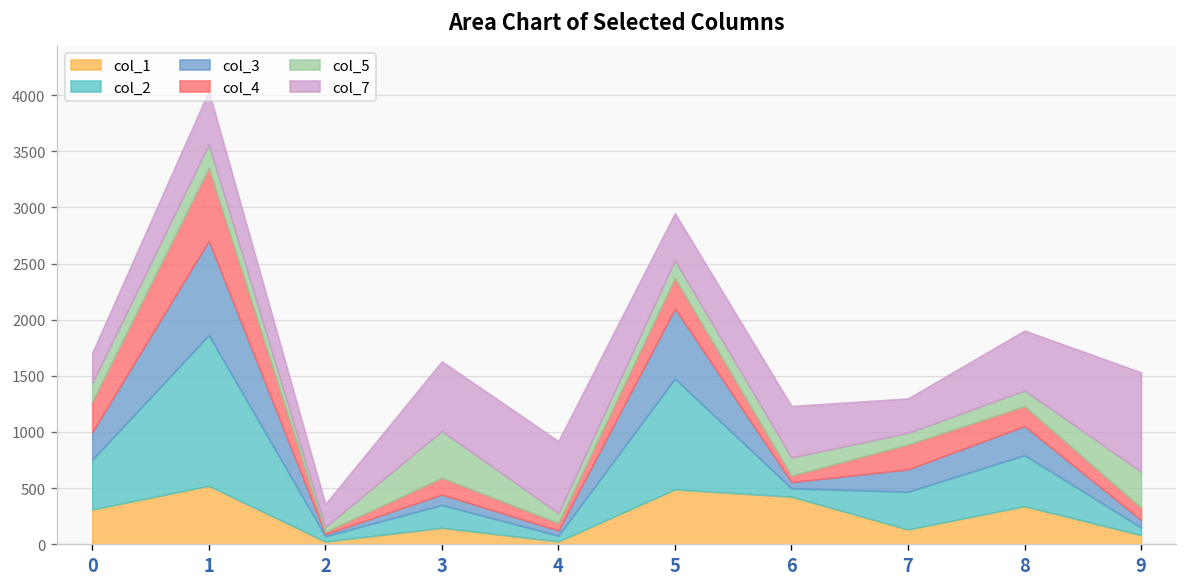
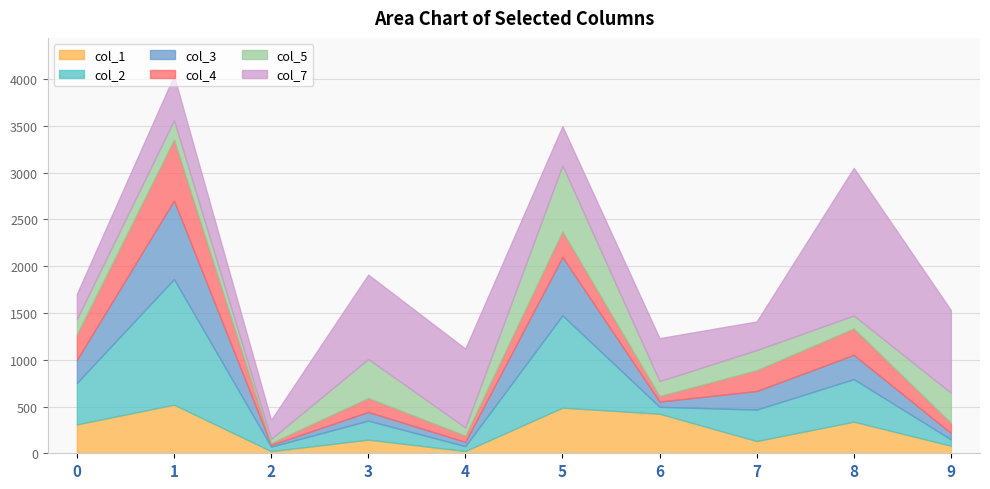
  {
    "col_1": {
      "0": 300,
      "1": 500,
      "3": 100,
      "5": 500,
      "6": 400,
      "7": 100,
      "8": 300,
      "9": 100
    },
    "col_4": {
      "0": 300,
      "1": 700,
      "3": 100,
      "4": 100,
      "5": 300,
      "6": 100,
      "7": 200,
-     "8": 200,
+     "8": 300,
      "9": 100
    },
    "col_5": {
      "0": 200,
      "1": 200,
      "2": 0,
      "3": 400,
      "4": 100,
-     "5": 200,
+     "5": 700,
      "6": 200,
-     "7": 100,
+     "7": 200,
      "8": 100,
      "9": 300
    },
    "col_7": {
      "0": 300,
      "2": 200,
-     "3": 600,
-     "4": 600,
+     "3": 900,
+     "4": 800,
      "5": 400,
      "6": 500,
      "7": 300,
-     "8": 500,
+     "8": 1600,
      "9": 900
    }
  }
